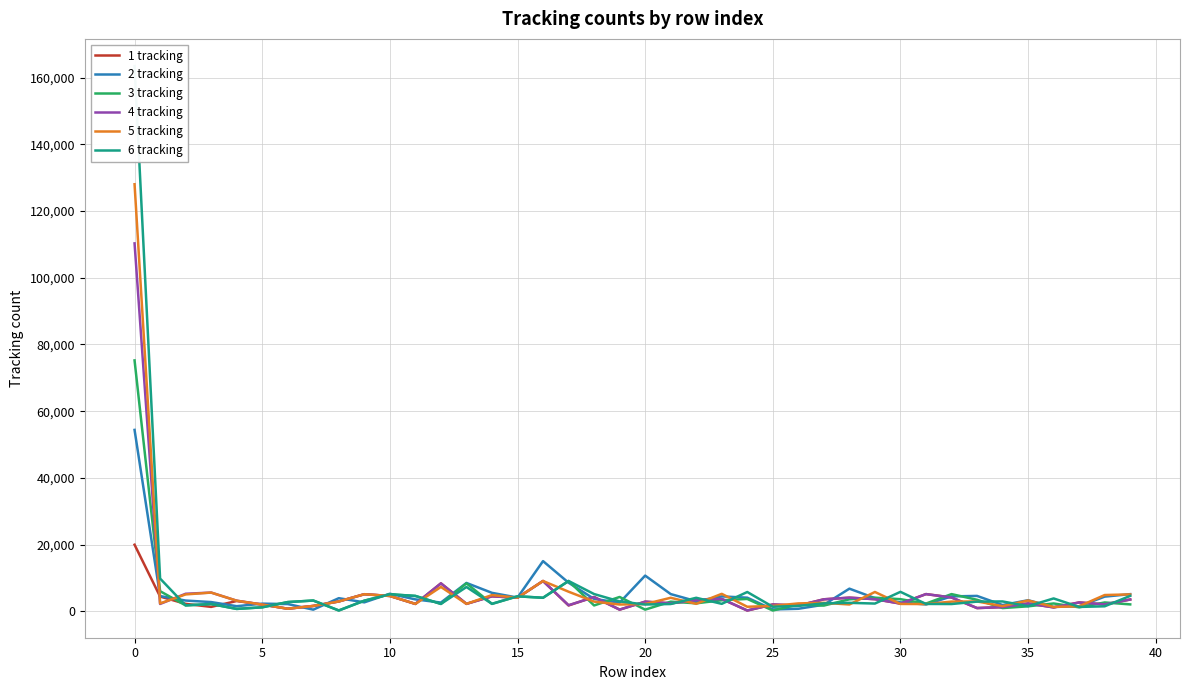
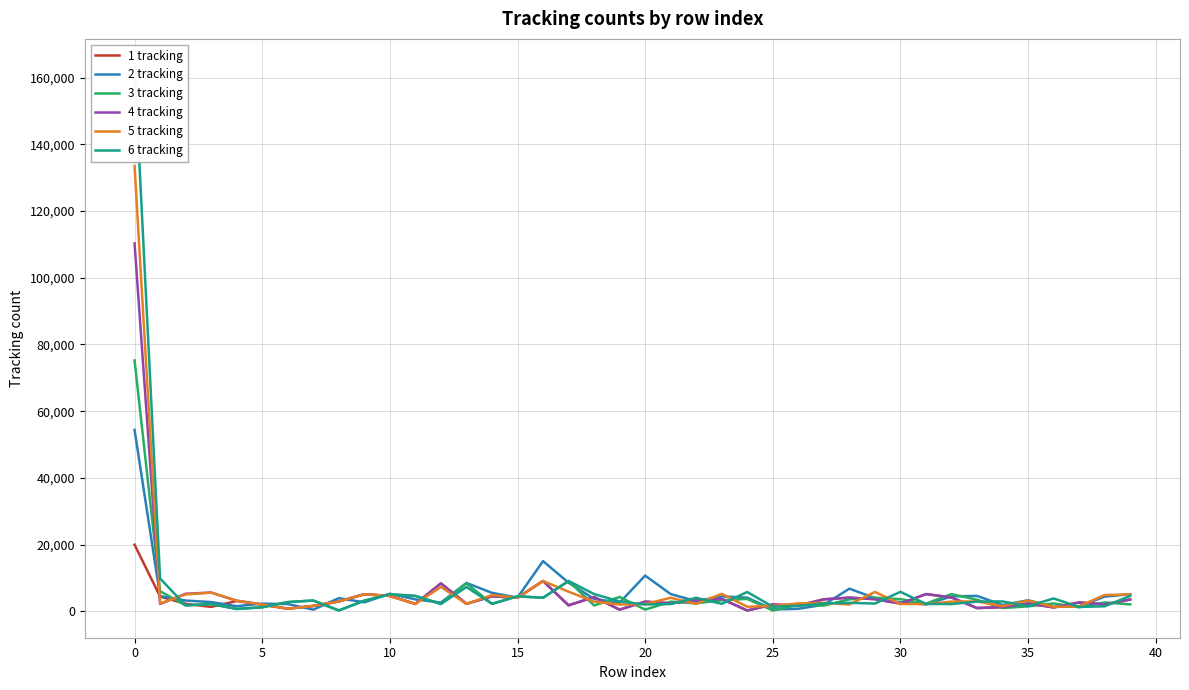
  {
    "1 tracking": {
      "0": "20,000"
    },
    "2 tracking": {
      "0": "54,000",
      "20": "11,000"
    },
    "4 tracking": {
      "0": "110,000"
    },
    "5 tracking": {
-     "0": "128,000"
+     "0": "133,000"
    }
  }
